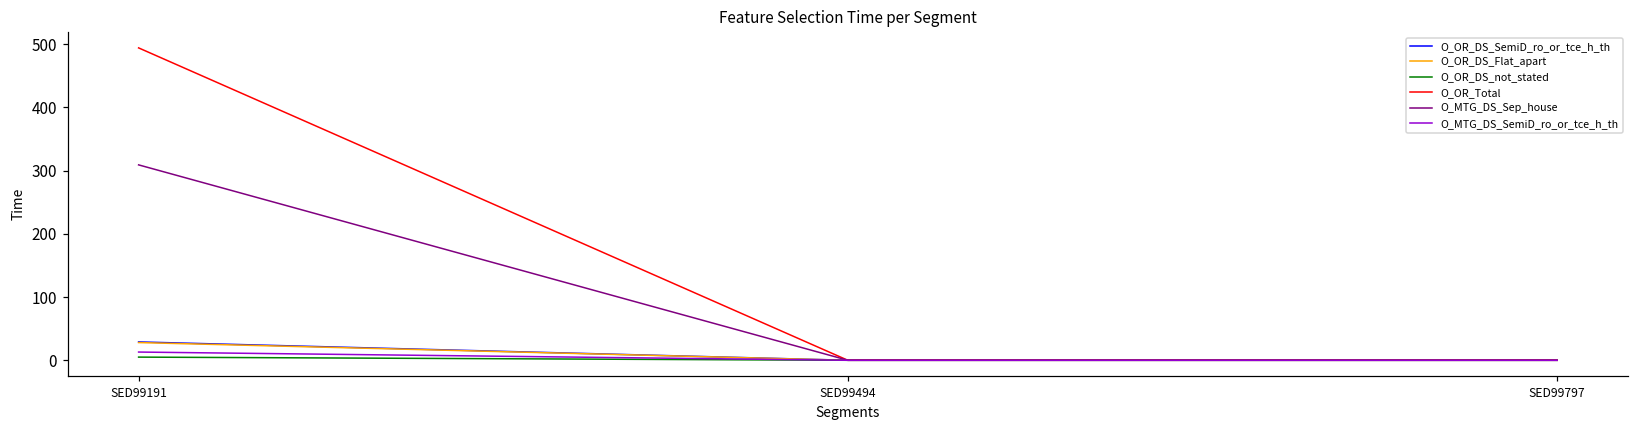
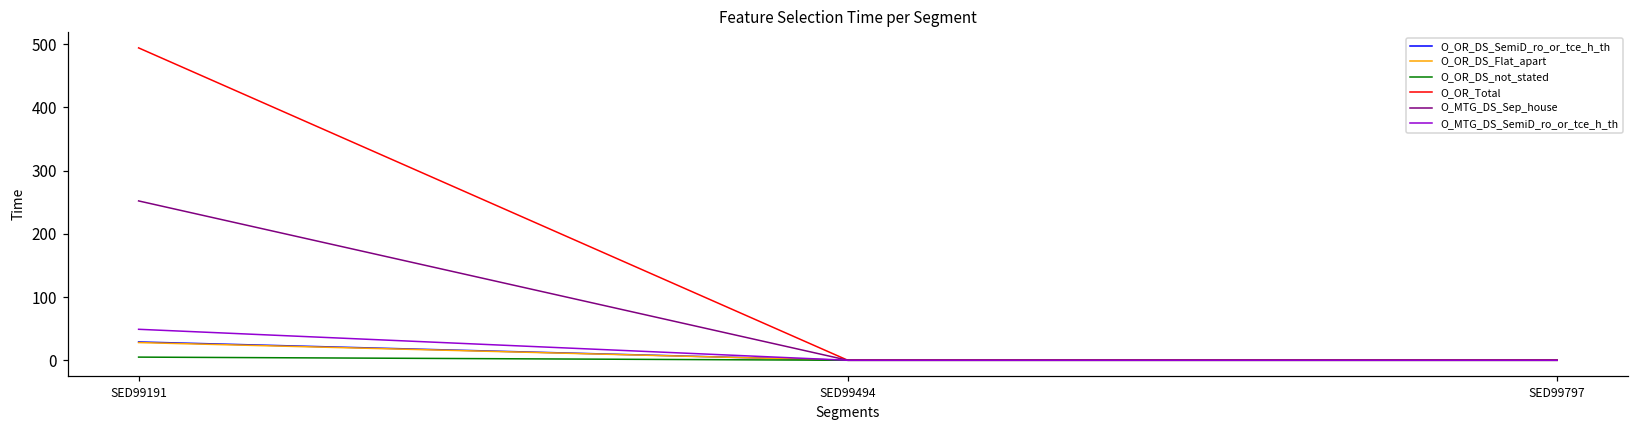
  {
    "O_OR_DS_Flat_apart": {
      "SED99191": 30
    },
    "O_OR_DS_not_stated": {
      "SED99191": 10
    },
    "O_OR_Total": {
      "SED99191": 490
    },
    "O_MTG_DS_Sep_house": {
-     "SED99191": 310
+     "SED99191": 250
    },
    "O_MTG_DS_SemiD_ro_or_tce_h_th": {
-     "SED99191": 10
+     "SED99191": 50
    }
  }
